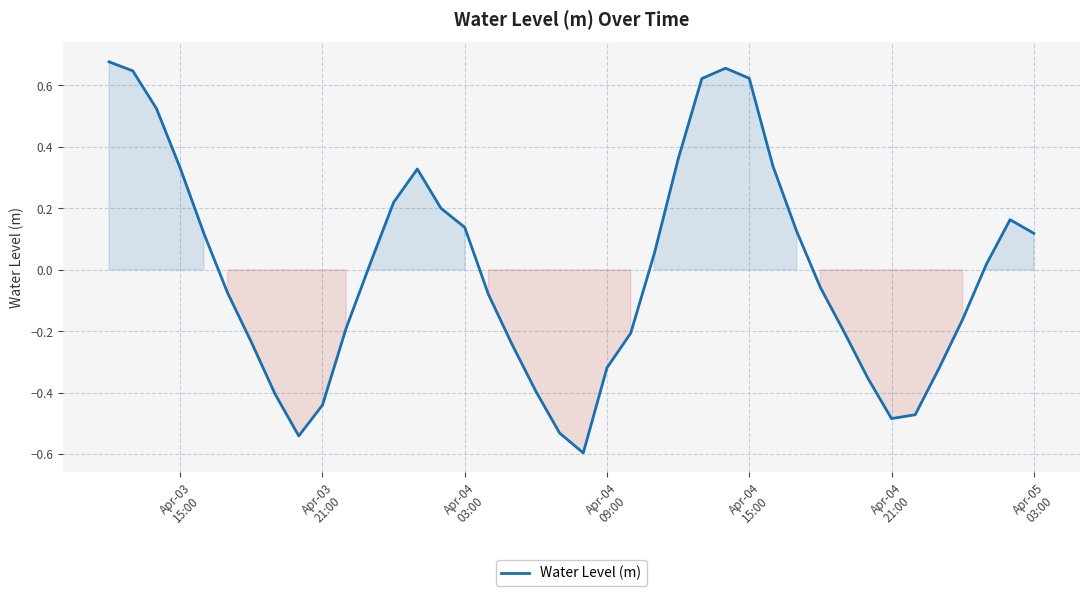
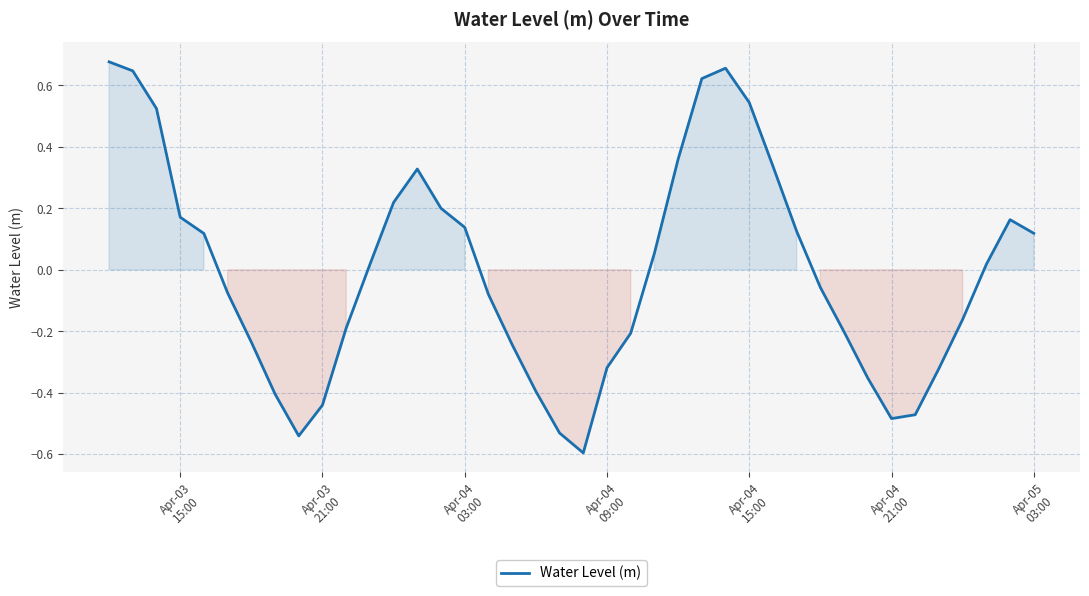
  {
-   "Apr-03 15:00": 0.33,
+   "Apr-03 15:00": 0.17,
    "Apr-03 21:00": -0.44,
    "Apr-04 03:00": 0.14,
    "Apr-04 09:00": -0.32,
-   "Apr-04 15:00": 0.62,
+   "Apr-04 15:00": 0.54,
    "Apr-04 21:00": -0.48,
    "Apr-05 03:00": 0.12
  }
